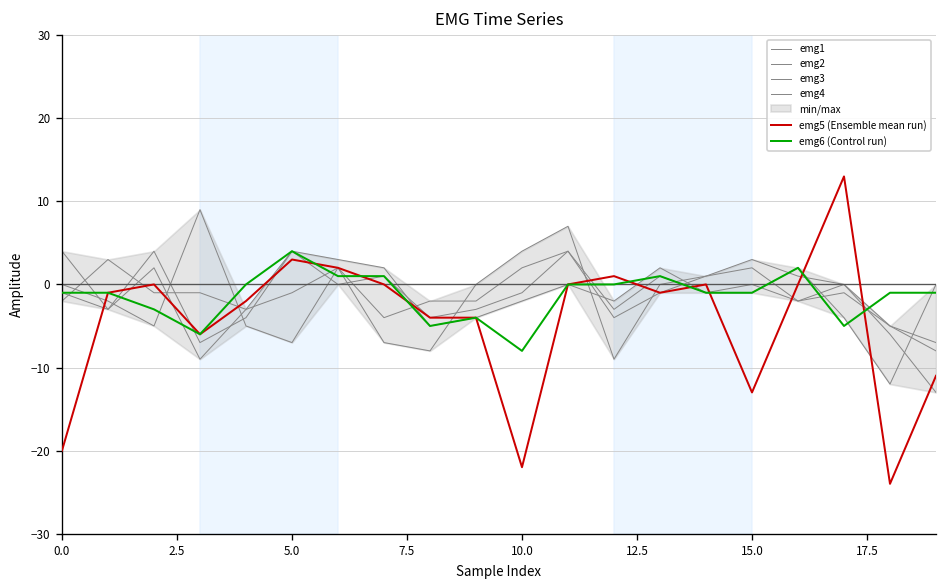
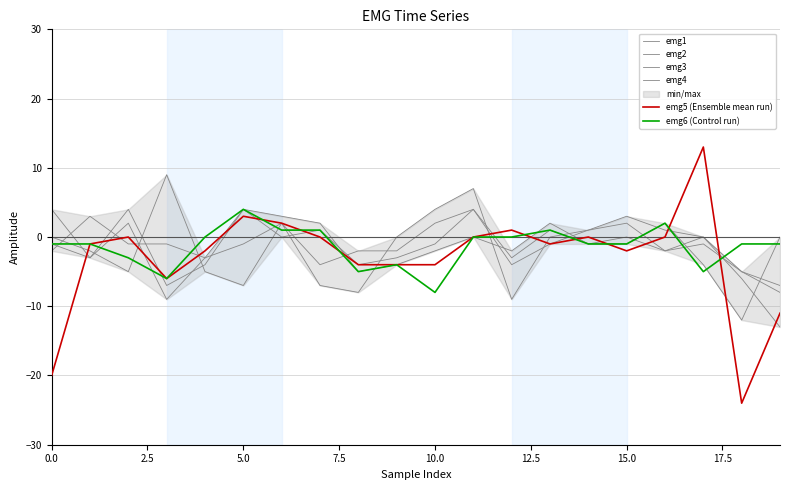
  {
    "emg5 (Ensemble mean run)": {
      "0.0": -20,
      "5.0": 3,
-     "10.0": -22,
-     "15.0": -13
+     "10.0": -4,
+     "15.0": -2
    },
    "emg6 (Control run)": {
      "10.0": -8
    }
  }
